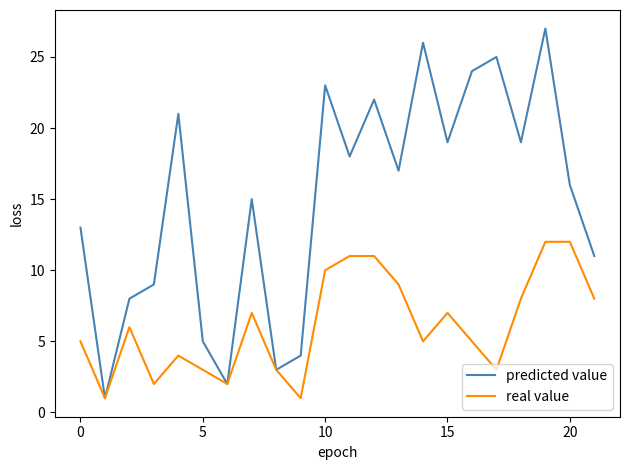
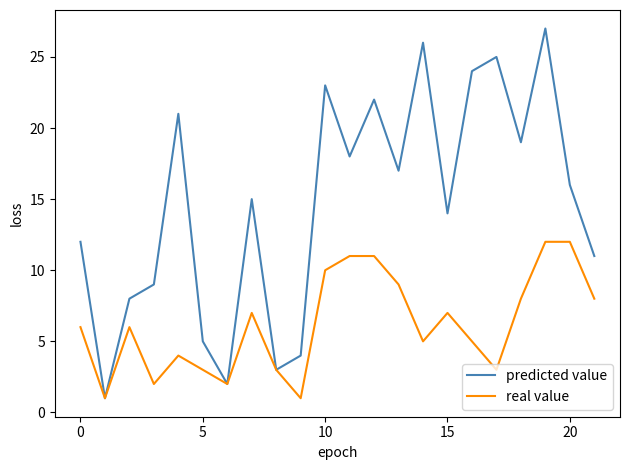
  {
    "predicted value": {
-     "0": 13,
+     "0": 12,
      "5": 5,
      "10": 23,
-     "15": 19,
+     "15": 14,
      "20": 16
    },
    "real value": {
-     "0": 5,
+     "0": 6,
      "5": 3,
      "10": 10,
      "15": 7,
      "20": 12
    }
  }
